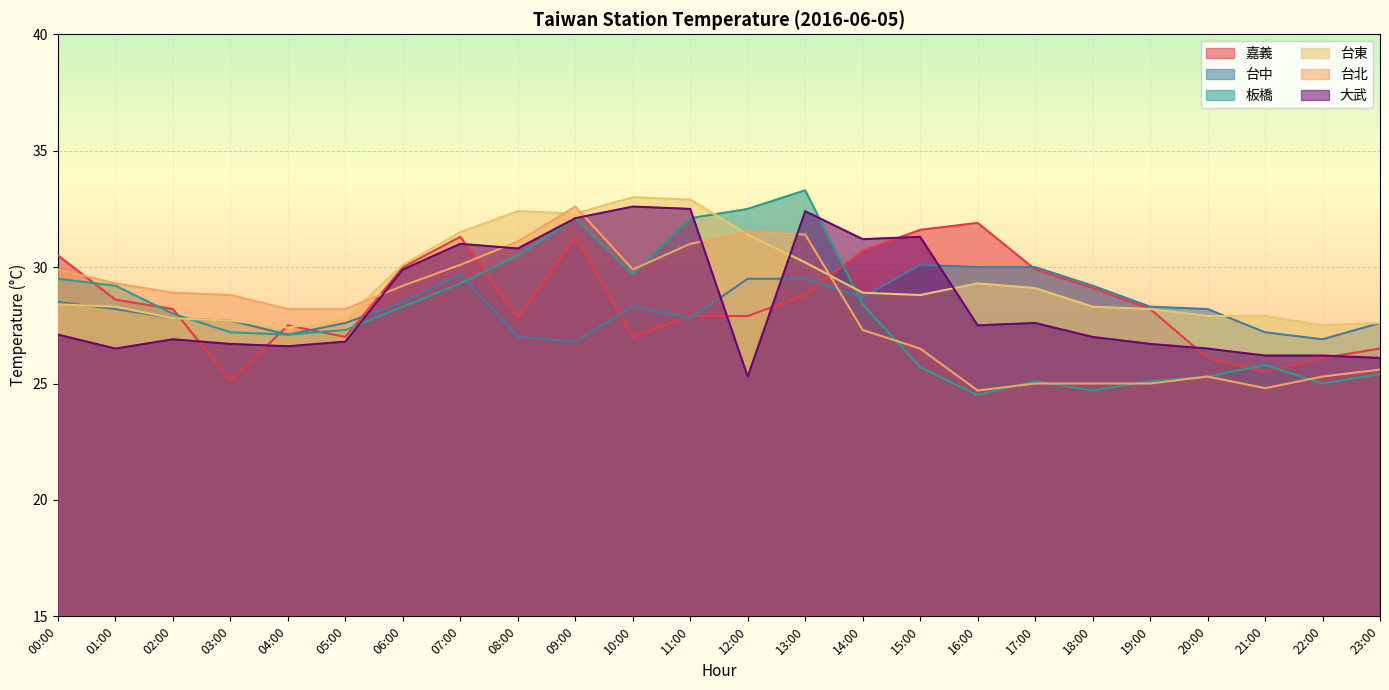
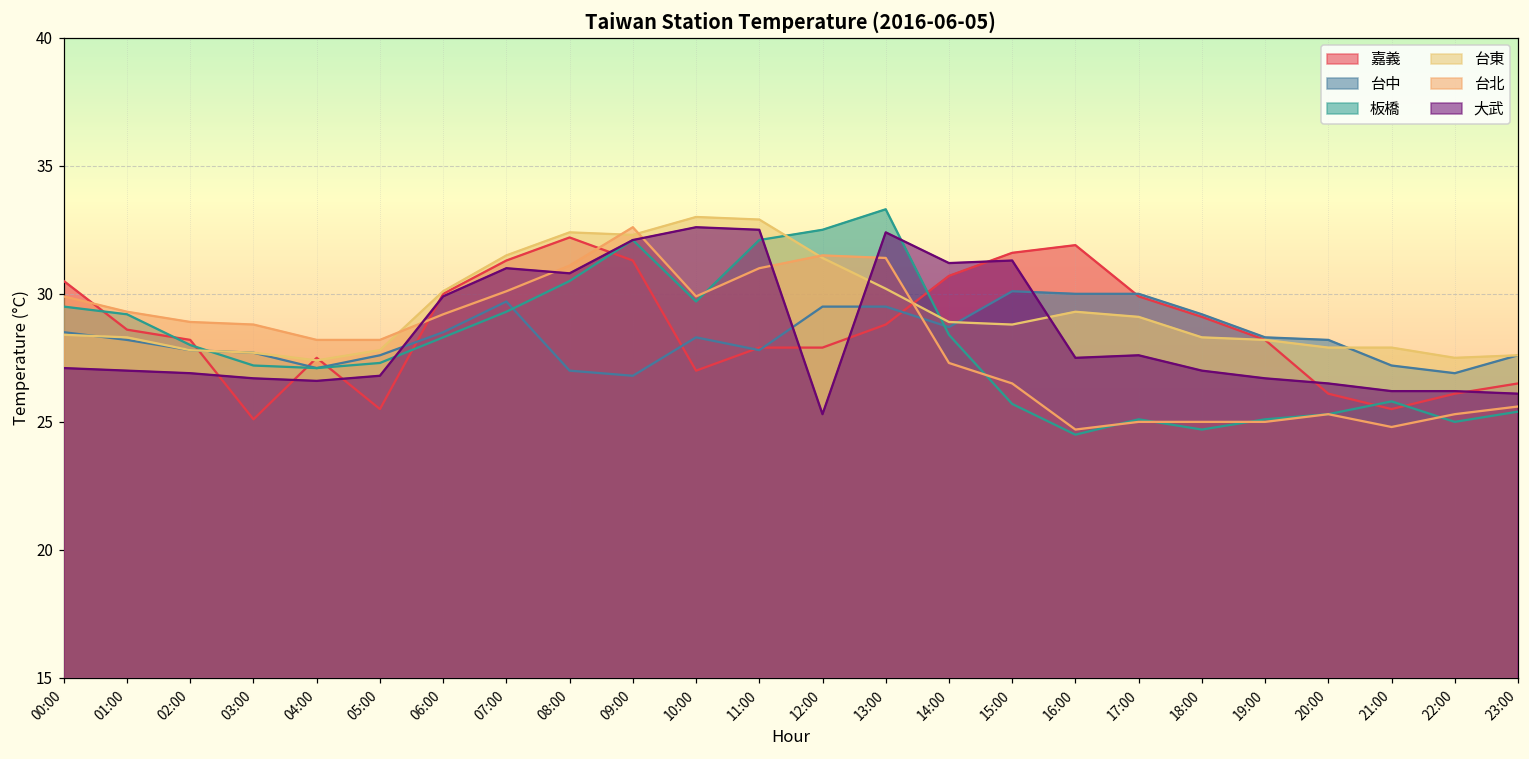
  {
    "嘉義": {
      "00:00": 30.5,
      "01:00": 28.6,
      "02:00": 28.2,
      "03:00": 25.1,
-     "05:00": 27.0,
+     "05:00": 25.5,
      "07:00": 31.3,
-     "08:00": 27.8,
+     "08:00": 32.2,
      "09:00": 31.3,
      "10:00": 27.0,
      "12:00": 27.9,
      "13:00": 28.8,
      "14:00": 30.7,
      "15:00": 31.6,
      "16:00": 31.9,
      "20:00": 26.1,
      "21:00": 25.5,
      "23:00": 26.5
    },
    "大武": {
      "00:00": 27.1,
-     "01:00": 26.5,
+     "01:00": 27.0,
      "02:00": 26.9,
      "03:00": 26.7,
      "04:00": 26.6,
      "05:00": 26.8,
      "07:00": 31.0,
      "08:00": 30.8,
      "10:00": 32.6,
      "11:00": 32.5,
      "12:00": 25.3,
      "13:00": 32.4,
      "14:00": 31.2,
      "15:00": 31.3,
      "16:00": 27.5,
      "17:00": 27.6,
      "18:00": 27.0,
      "19:00": 26.7,
      "20:00": 26.5,
      "21:00": 26.2,
      "23:00": 26.1
    }
  }
